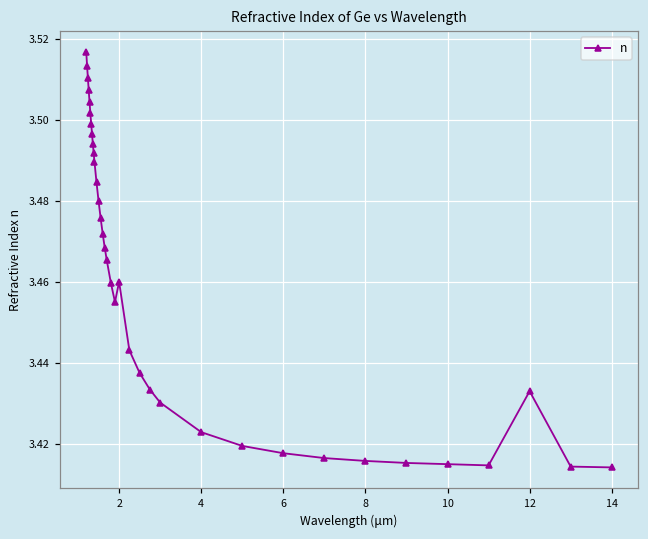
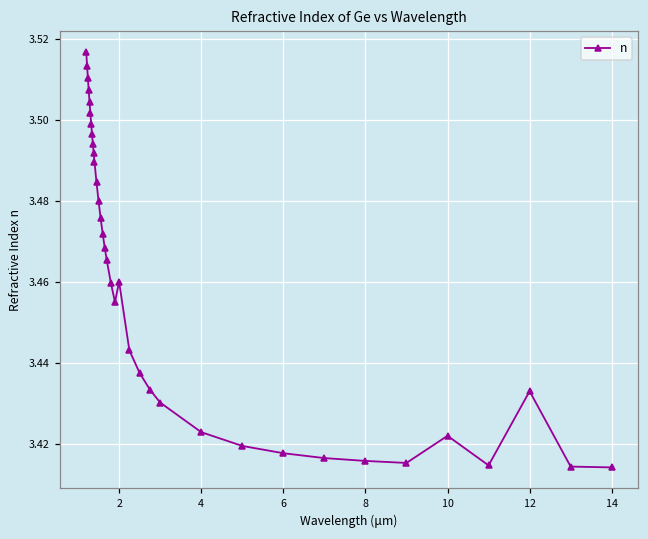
  {
    "2": 3.460,
    "4": 3.423,
    "6": 3.418,
    "8": 3.416,
-   "10": 3.415,
+   "10": 3.422,
    "12": 3.433,
    "14": 3.414
  }
